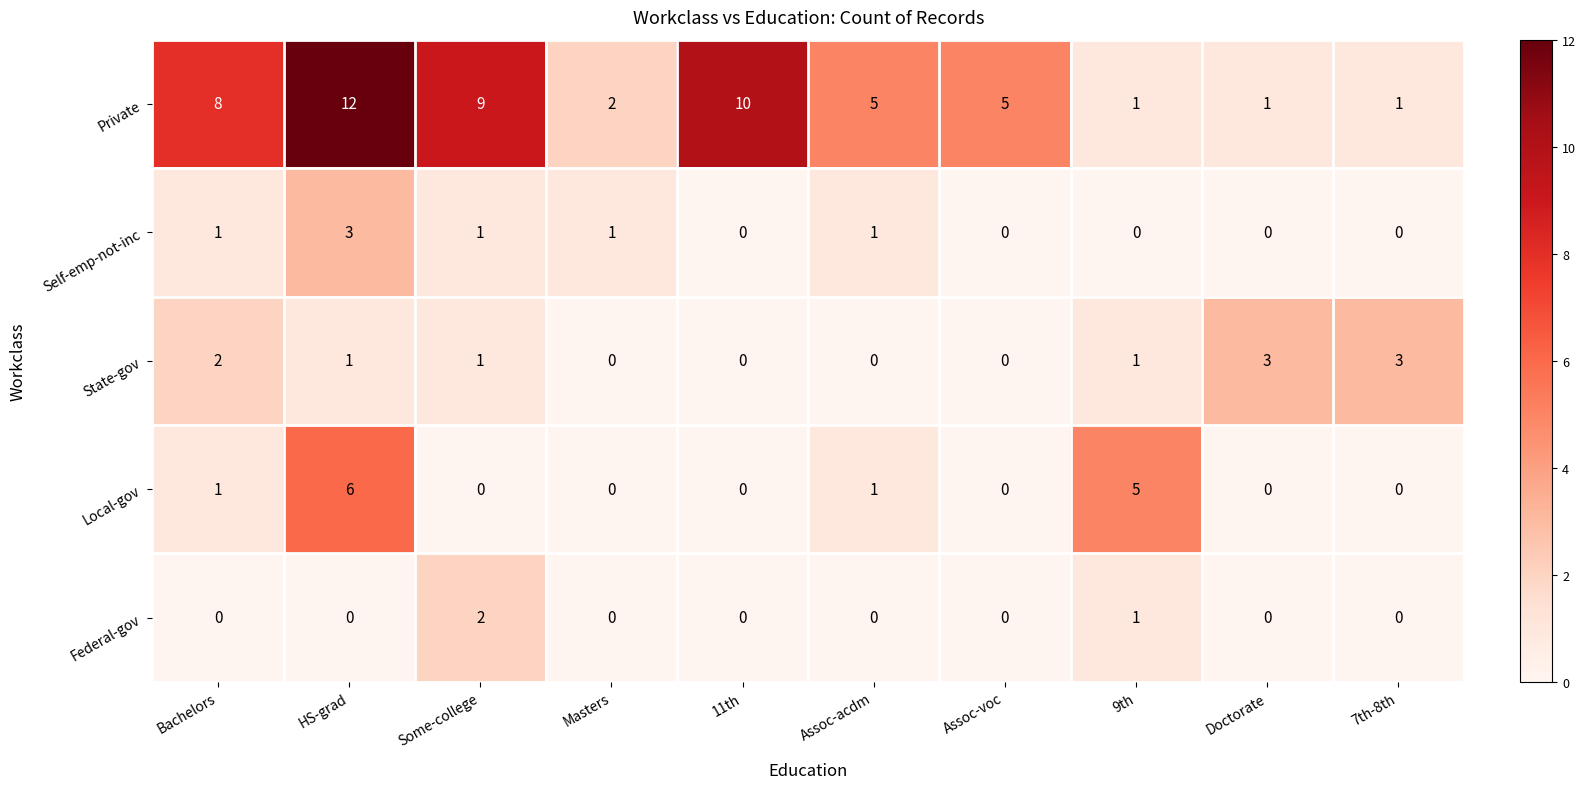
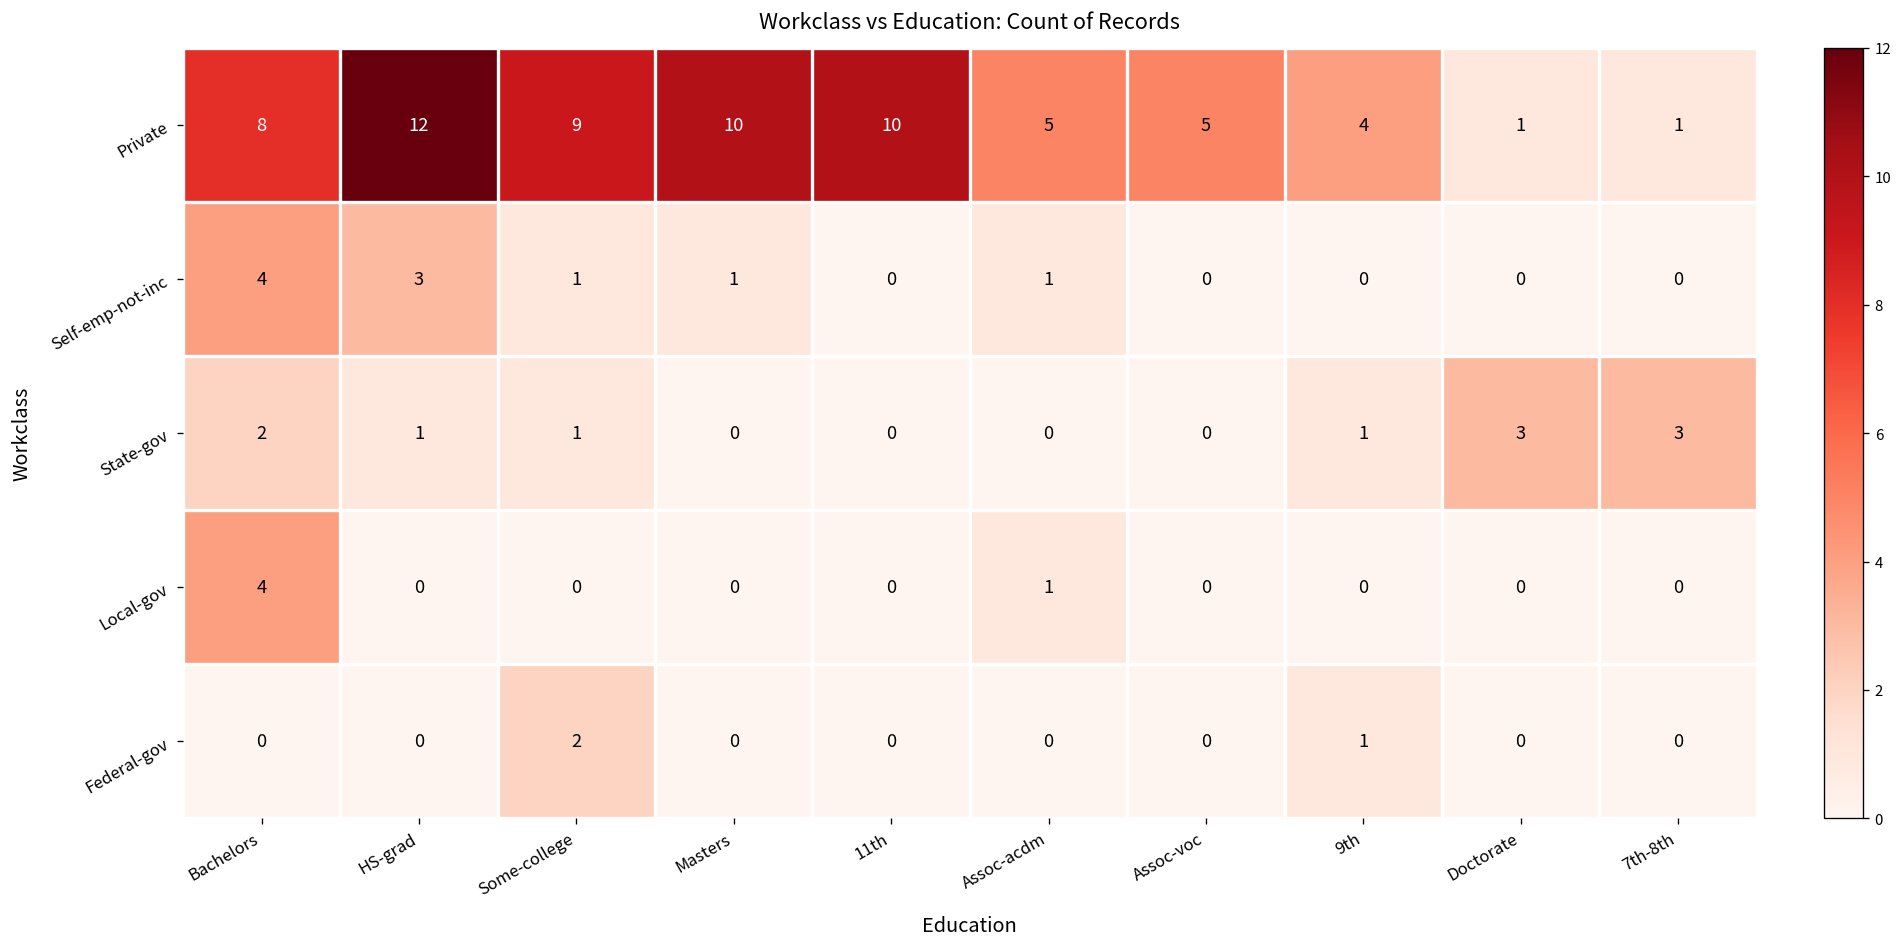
  {
    "Private": {
      "Bachelors": 8,
      "HS-grad": 12,
      "Some-college": 9,
-     "Masters": 2,
+     "Masters": 10,
      "11th": 10,
      "Assoc-acdm": 5,
      "Assoc-voc": 5,
-     "9th": 1,
+     "9th": 4,
      "Doctorate": 1,
      "7th-8th": 1
    },
    "Self-emp-not-inc": {
-     "Bachelors": 1,
+     "Bachelors": 4,
      "HS-grad": 3,
      "Some-college": 1,
      "Masters": 1,
      "11th": 0,
      "Assoc-acdm": 1,
      "Assoc-voc": 0,
      "9th": 0,
      "Doctorate": 0,
      "7th-8th": 0
    },
    "State-gov": {
      "Bachelors": 2,
      "HS-grad": 1,
      "Some-college": 1,
      "Masters": 0,
      "11th": 0,
      "Assoc-acdm": 0,
      "Assoc-voc": 0,
      "9th": 1,
      "Doctorate": 3,
      "7th-8th": 3
    },
    "Local-gov": {
-     "Bachelors": 1,
-     "HS-grad": 6,
+     "Bachelors": 4,
+     "HS-grad": 0,
      "Some-college": 0,
      "Masters": 0,
      "11th": 0,
      "Assoc-acdm": 1,
      "Assoc-voc": 0,
-     "9th": 5,
+     "9th": 0,
      "Doctorate": 0,
      "7th-8th": 0
    },
    "Federal-gov": {
      "Bachelors": 0,
      "HS-grad": 0,
      "Some-college": 2,
      "Masters": 0,
      "11th": 0,
      "Assoc-acdm": 0,
      "Assoc-voc": 0,
      "9th": 1,
      "Doctorate": 0,
      "7th-8th": 0
    }
  }
